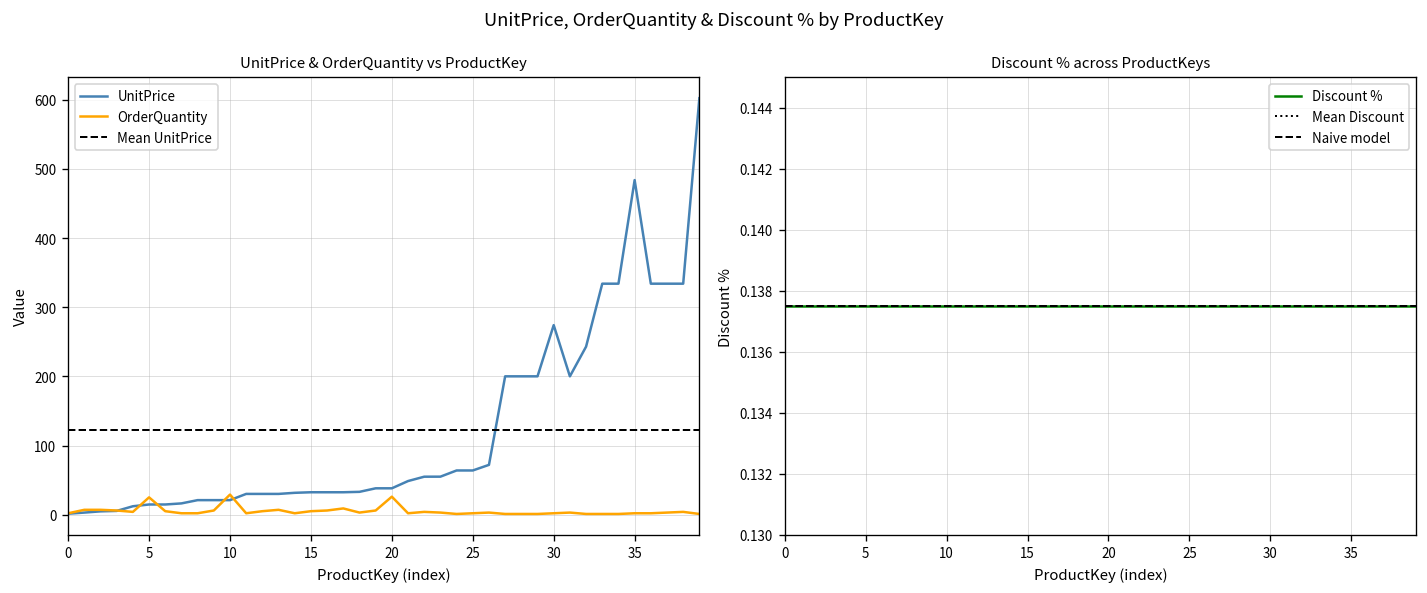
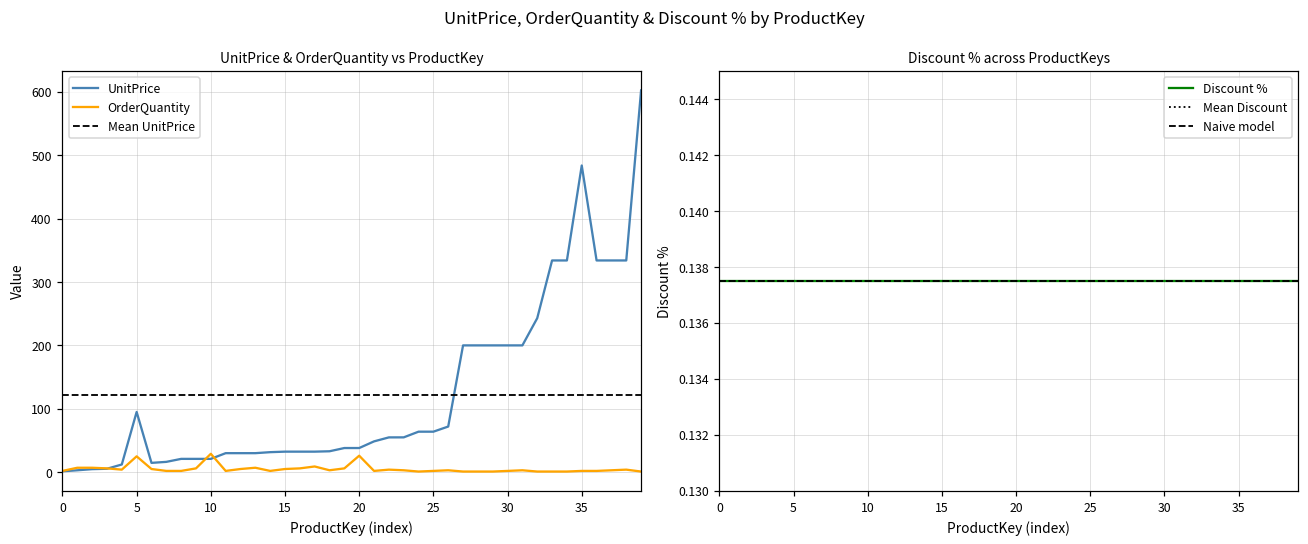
  {
    "UnitPrice & OrderQuantity vs ProductKey": {
      "UnitPrice": {
-       "5": 10,
+       "5": 100,
        "10": 20,
        "15": 30,
        "20": 40,
        "25": 60,
-       "30": 270,
+       "30": 200,
        "35": 480
      },
      "OrderQuantity": {
        "5": 30,
        "10": 30,
        "15": 10,
        "20": 30,
        "25": 0,
        "30": 0,
        "35": 0
      }
    },
    "Discount % across ProductKeys": {
      "0": 0.1375,
      "5": 0.1375,
      "10": 0.1375,
      "15": 0.1375,
      "20": 0.1375,
      "25": 0.1375,
      "30": 0.1375,
      "35": 0.1375
    }
  }
